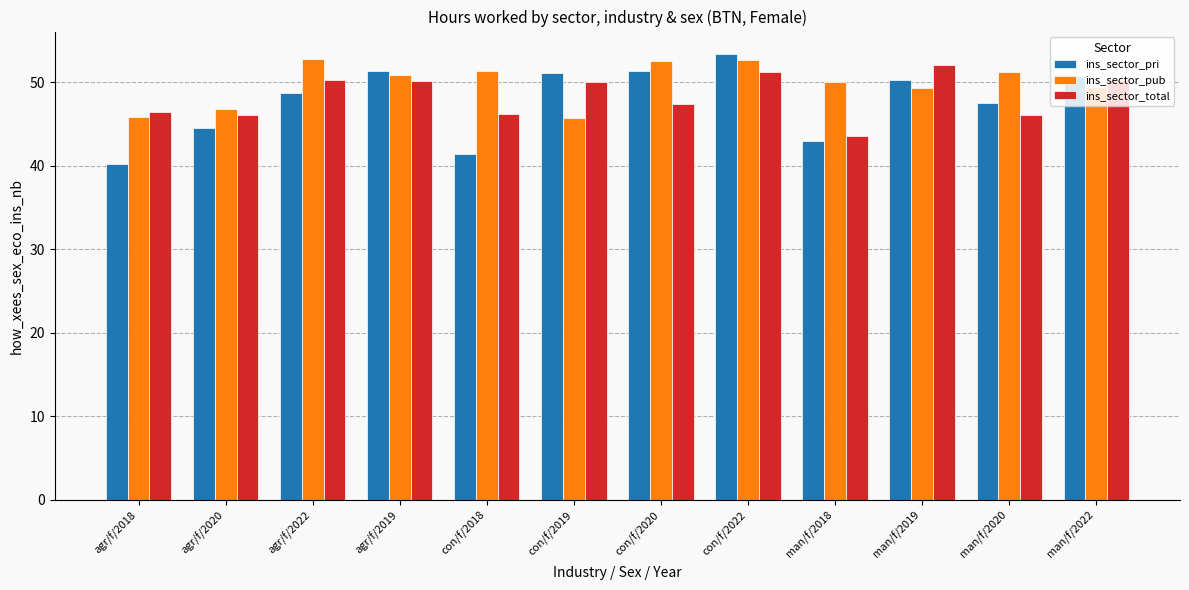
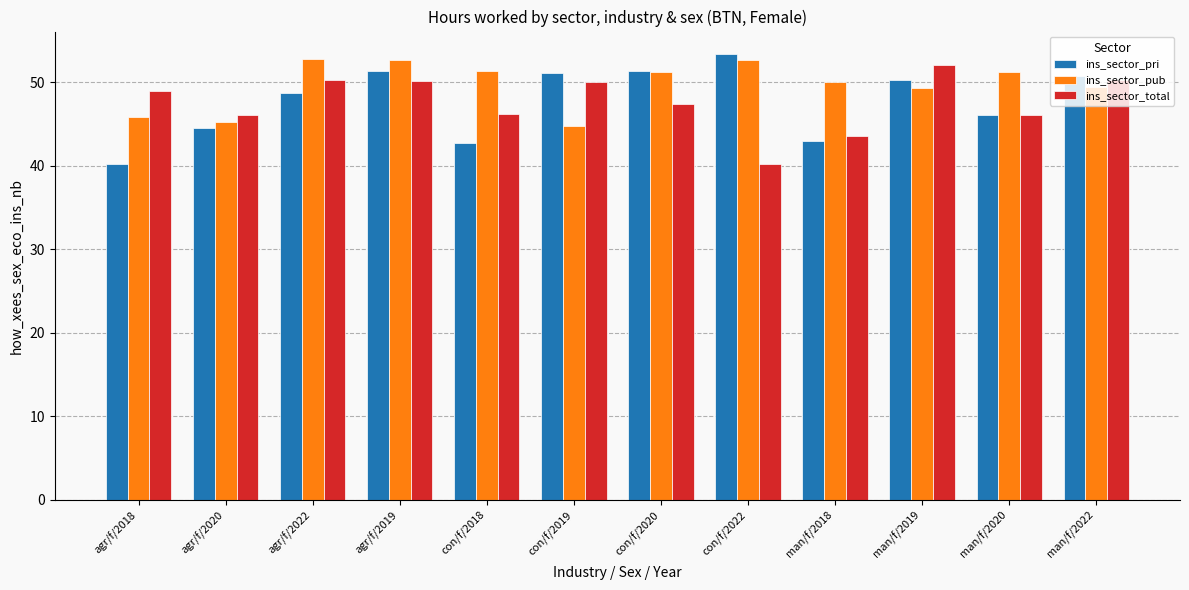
  {
    "ins_sector_pri": {
      "agr/f/2018": 40,
      "agr/f/2020": 44,
      "agr/f/2022": 49,
      "agr/f/2019": 51,
-     "con/f/2018": 41,
+     "con/f/2018": 43,
      "con/f/2019": 51,
      "con/f/2020": 51,
      "con/f/2022": 53,
      "man/f/2018": 43,
      "man/f/2019": 50,
-     "man/f/2020": 48
+     "man/f/2020": 46
    },
    "ins_sector_pub": {
      "agr/f/2018": 46,
-     "agr/f/2020": 47,
+     "agr/f/2020": 45,
      "agr/f/2022": 53,
-     "agr/f/2019": 51,
+     "agr/f/2019": 53,
      "con/f/2018": 51,
-     "con/f/2019": 46,
-     "con/f/2020": 53,
+     "con/f/2019": 45,
+     "con/f/2020": 51,
      "con/f/2022": 53,
      "man/f/2018": 50,
      "man/f/2019": 49,
      "man/f/2020": 51
    },
    "ins_sector_total": {
-     "agr/f/2018": 46,
+     "agr/f/2018": 49,
      "agr/f/2020": 46,
      "agr/f/2022": 50,
      "agr/f/2019": 50,
      "con/f/2018": 46,
      "con/f/2019": 50,
      "con/f/2020": 47,
-     "con/f/2022": 51,
+     "con/f/2022": 40,
      "man/f/2018": 44,
      "man/f/2019": 52,
      "man/f/2020": 46
    }
  }
